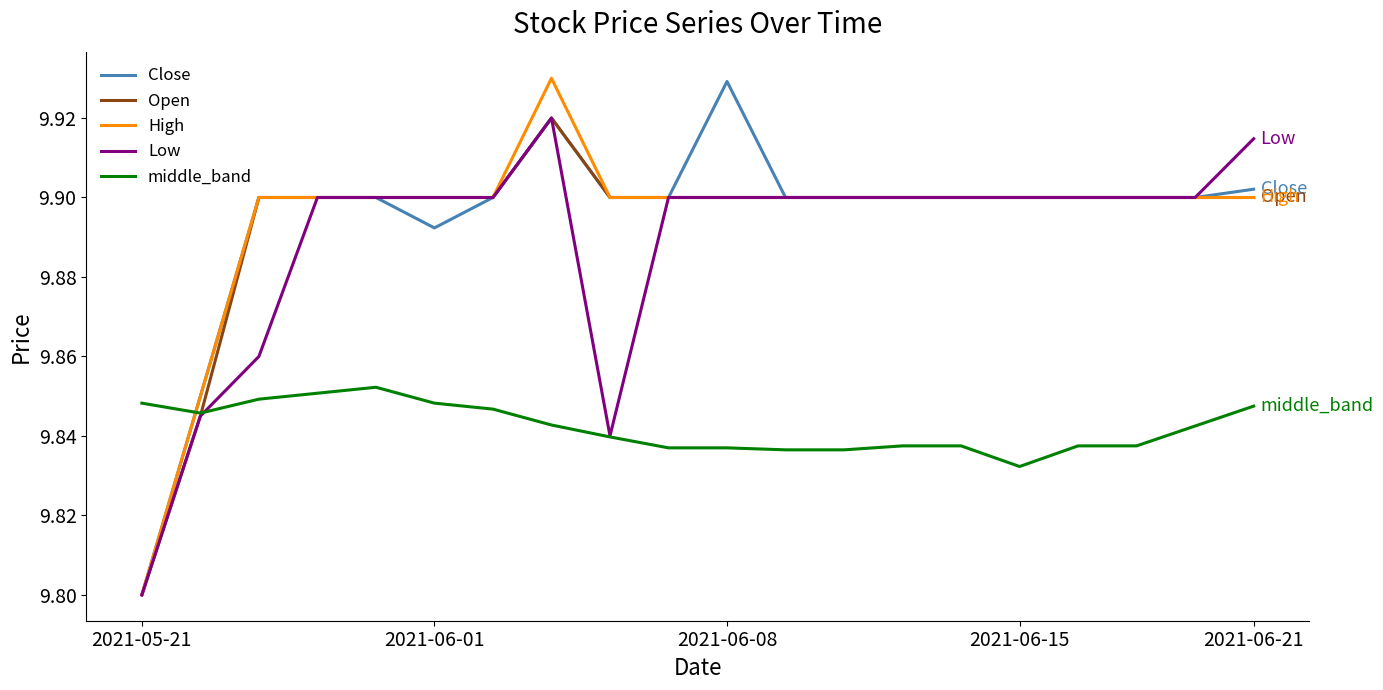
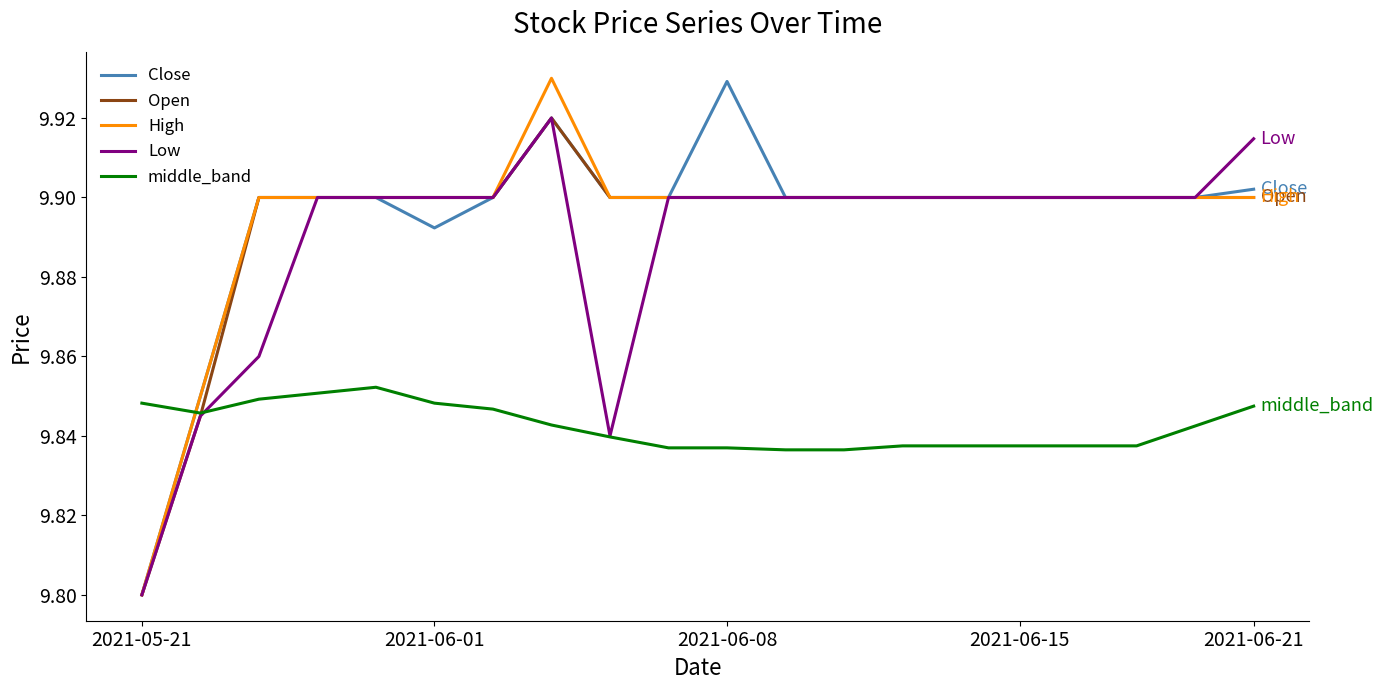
  {
    "Close": {
      "2021-06-01": 9.892,
      "2021-06-08": 9.929,
      "2021-06-21": 9.902
    },
    "Low": {
      "2021-06-21": 9.915
    },
    "middle_band": {
      "2021-05-21": 9.848,
      "2021-06-01": 9.848,
      "2021-06-08": 9.837,
-     "2021-06-15": 9.832,
+     "2021-06-15": 9.838,
      "2021-06-21": 9.847
    }
  }
